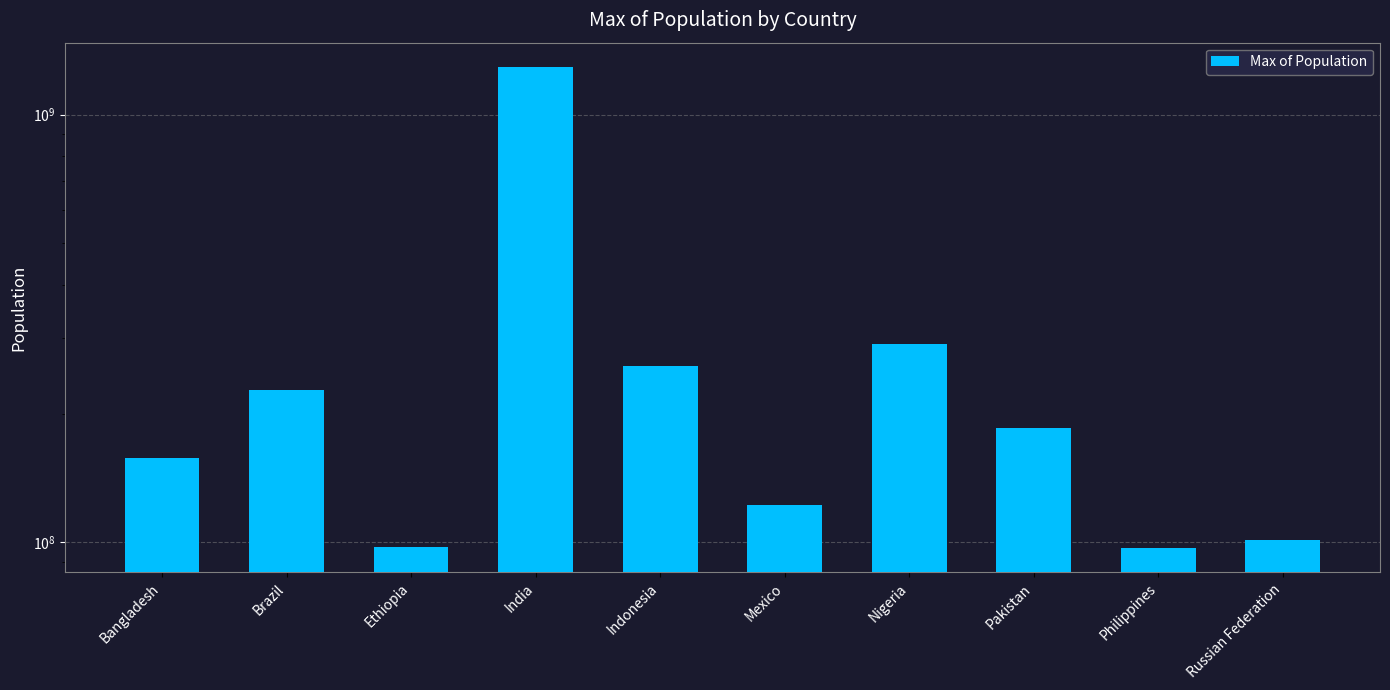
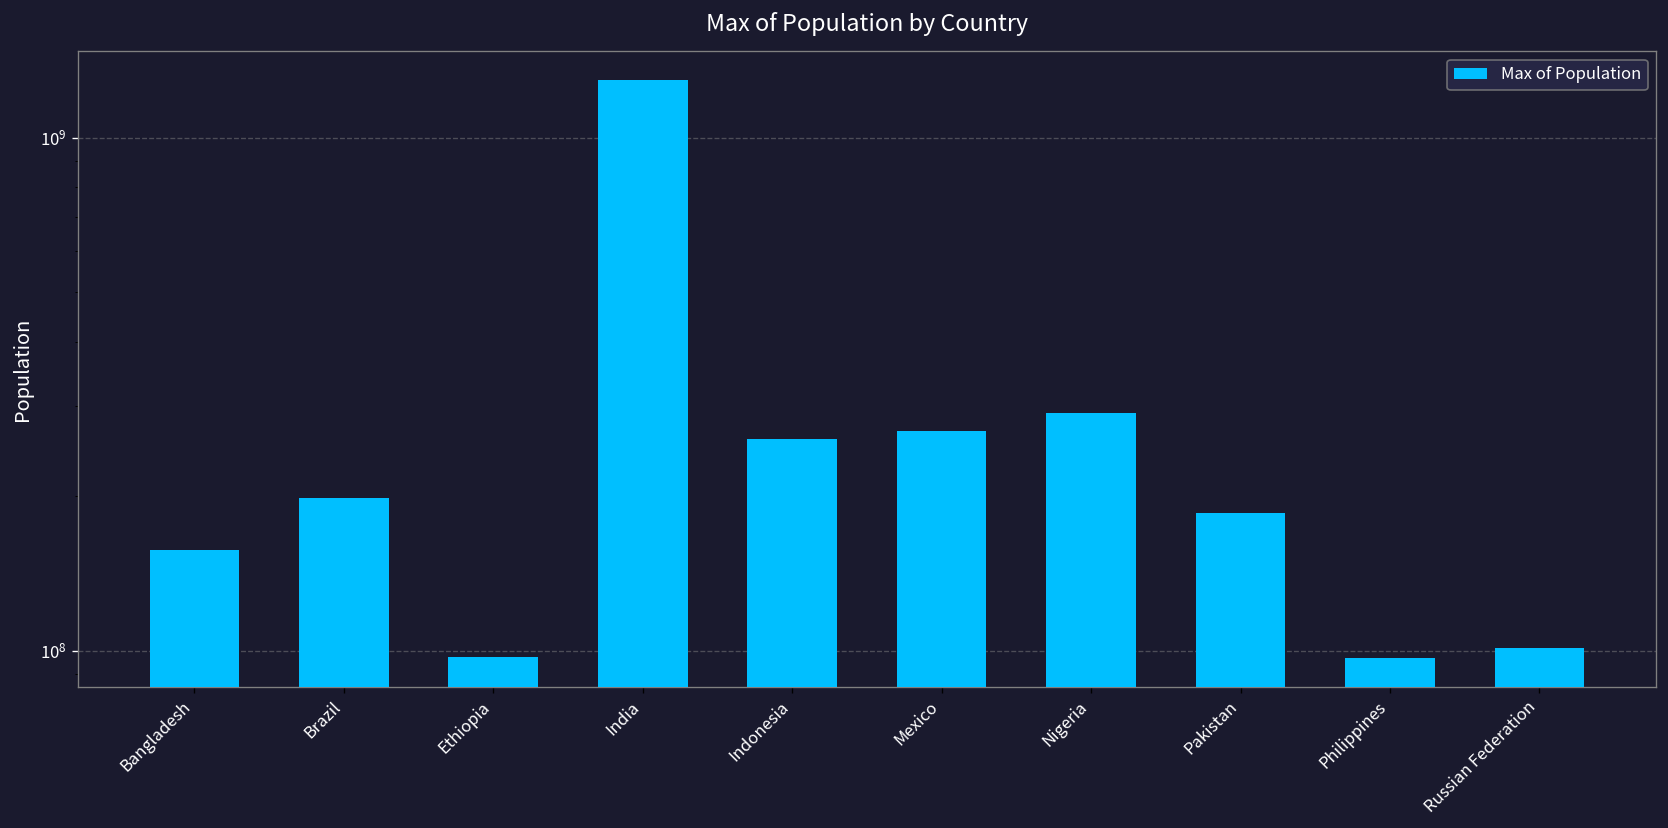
  {
    "Bangladesh": 158000000,
-   "Brazil": 230000000,
+   "Brazil": 200000000,
    "Ethiopia": 97000000,
    "India": 1290000000,
    "Indonesia": 260000000,
-   "Mexico": 123000000,
+   "Mexico": 270000000,
    "Nigeria": 290000000,
    "Pakistan": 186000000,
    "Philippines": 97000000,
    "Russian Federation": 101000000
  }
